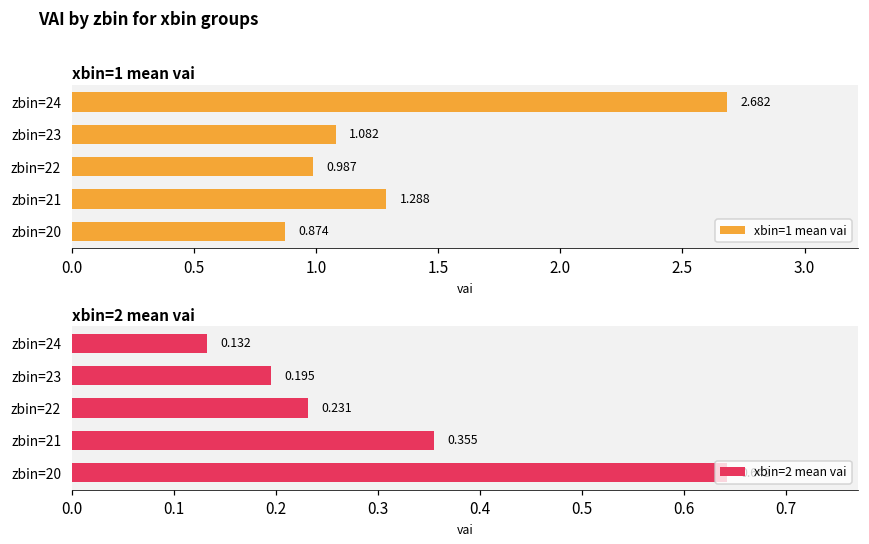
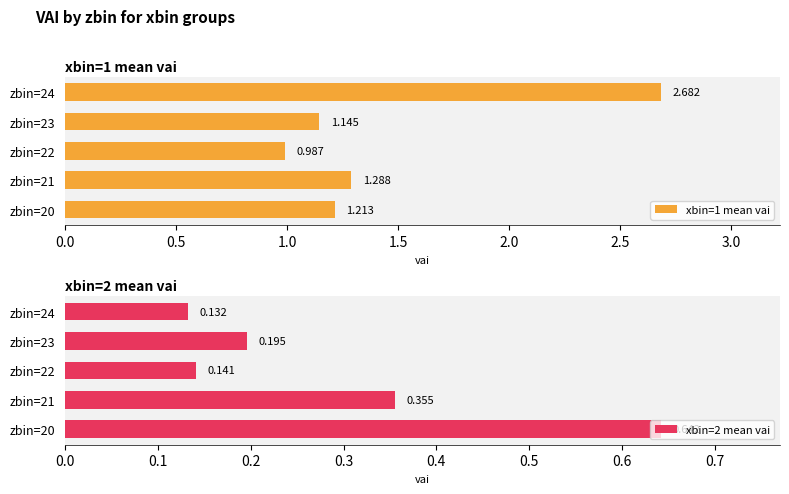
  {
    "xbin=1 mean vai": {
      "zbin=24": 2.682,
-     "zbin=23": 1.082,
+     "zbin=23": 1.145,
      "zbin=22": 0.987,
      "zbin=21": 1.288,
-     "zbin=20": 0.874
+     "zbin=20": 1.213
    },
    "xbin=2 mean vai": {
      "zbin=24": 0.132,
      "zbin=23": 0.195,
-     "zbin=22": 0.231,
+     "zbin=22": 0.141,
      "zbin=21": 0.355
    }
  }
